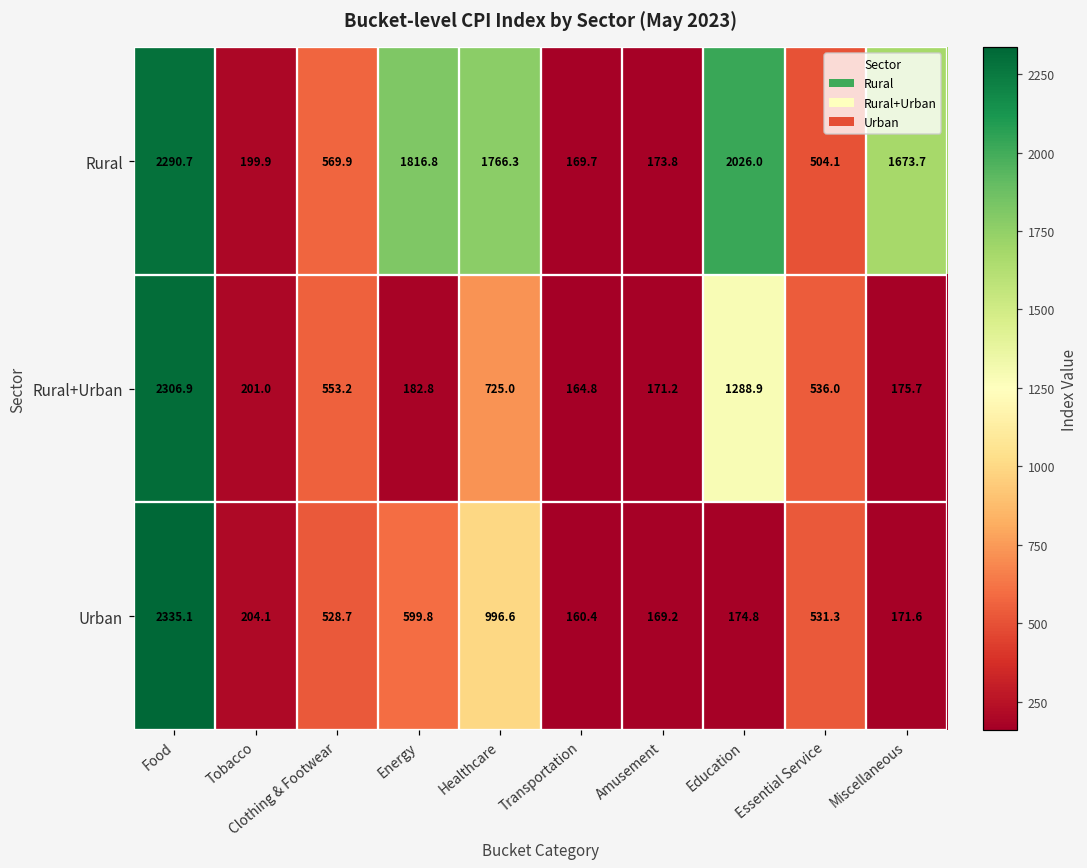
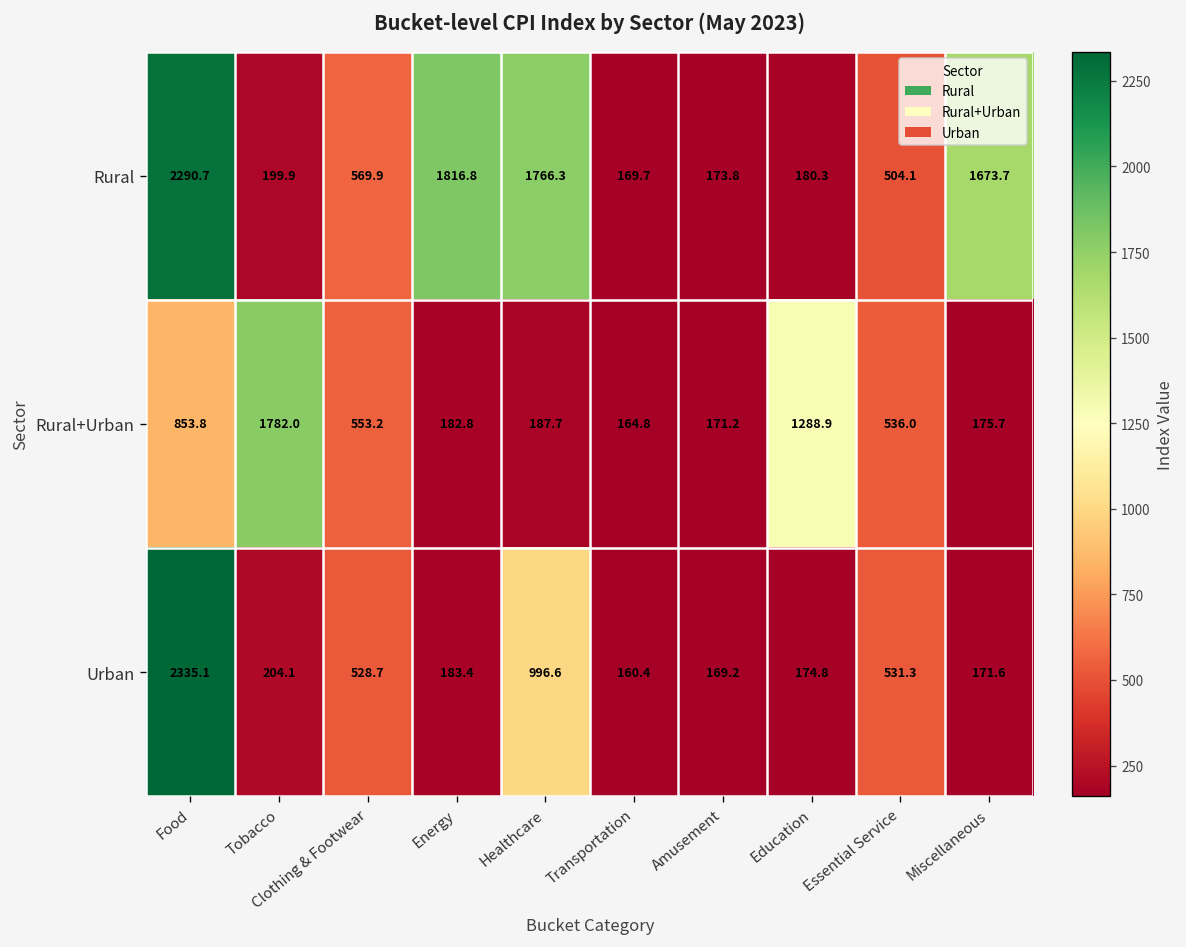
  {
    "Rural": {
      "Food": 2290.7,
      "Tobacco": 199.9,
      "Clothing & Footwear": 569.9,
      "Energy": 1816.8,
      "Healthcare": 1766.3,
      "Transportation": 169.7,
      "Amusement": 173.8,
-     "Education": 2026.0,
+     "Education": 180.3,
      "Essential Service": 504.1,
      "Miscellaneous": 1673.7
    },
    "Rural+Urban": {
-     "Food": 2306.9,
-     "Tobacco": 201.0,
+     "Food": 853.8,
+     "Tobacco": 1782.0,
      "Clothing & Footwear": 553.2,
      "Energy": 182.8,
-     "Healthcare": 725.0,
+     "Healthcare": 187.7,
      "Transportation": 164.8,
      "Amusement": 171.2,
      "Education": 1288.9,
      "Essential Service": 536.0,
      "Miscellaneous": 175.7
    },
    "Urban": {
      "Food": 2335.1,
      "Tobacco": 204.1,
      "Clothing & Footwear": 528.7,
-     "Energy": 599.8,
+     "Energy": 183.4,
      "Healthcare": 996.6,
      "Transportation": 160.4,
      "Amusement": 169.2,
      "Education": 174.8,
      "Essential Service": 531.3,
      "Miscellaneous": 171.6
    }
  }
